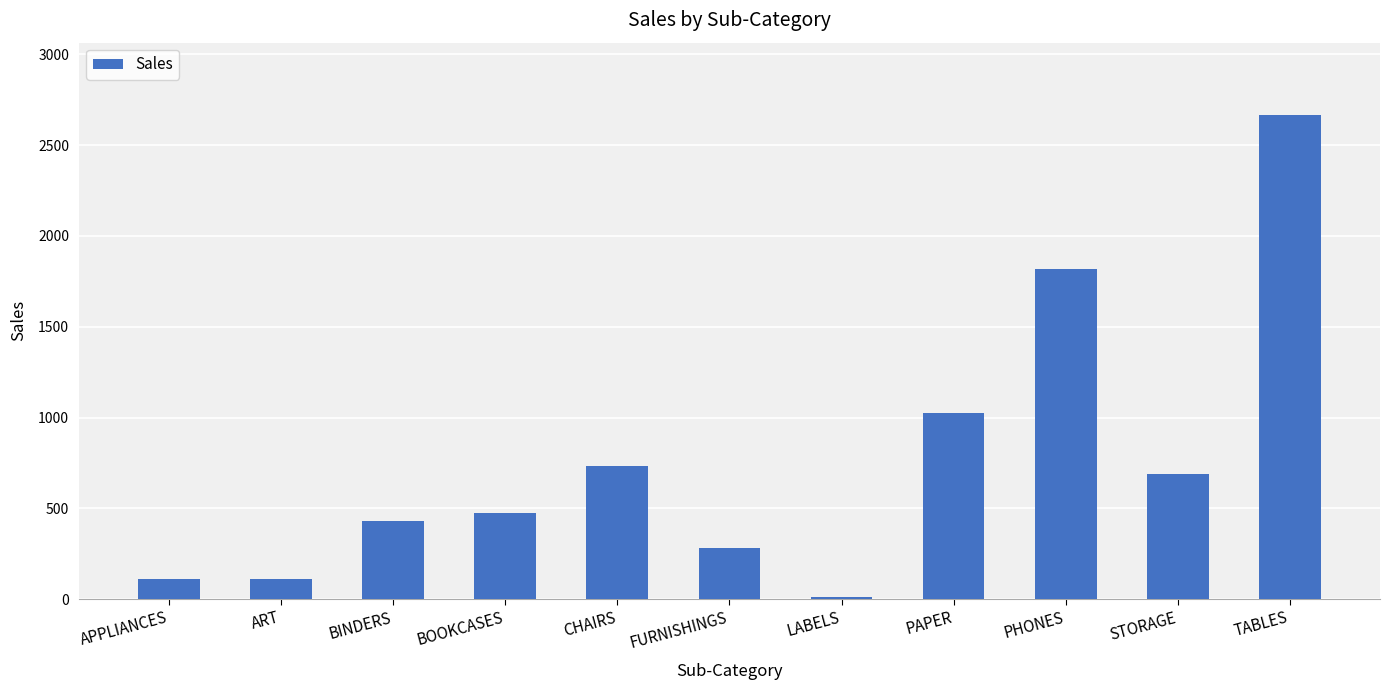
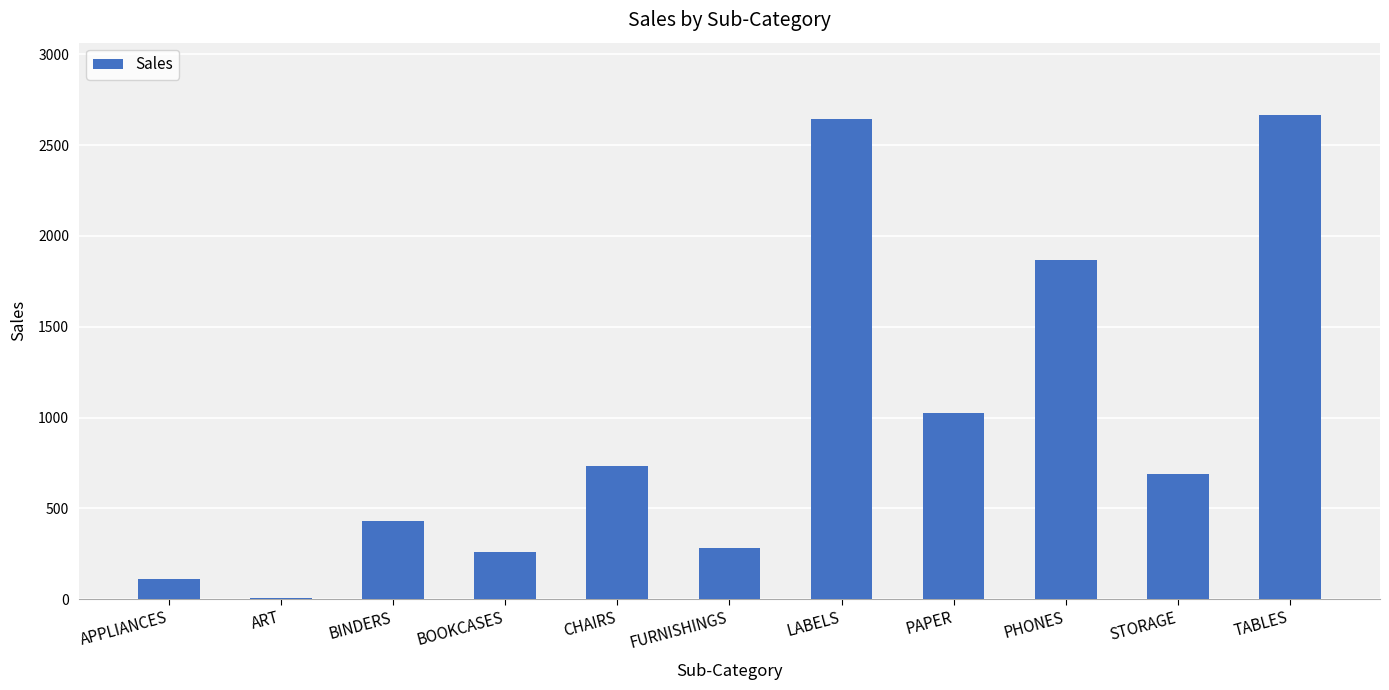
  {
    "APPLIANCES": 110,
-   "ART": 110,
+   "ART": 10,
    "BINDERS": 430,
-   "BOOKCASES": 480,
+   "BOOKCASES": 260,
    "CHAIRS": 730,
    "FURNISHINGS": 280,
-   "LABELS": 10,
+   "LABELS": 2640,
    "PAPER": 1030,
-   "PHONES": 1820,
+   "PHONES": 1870,
    "STORAGE": 690,
    "TABLES": 2660
  }
